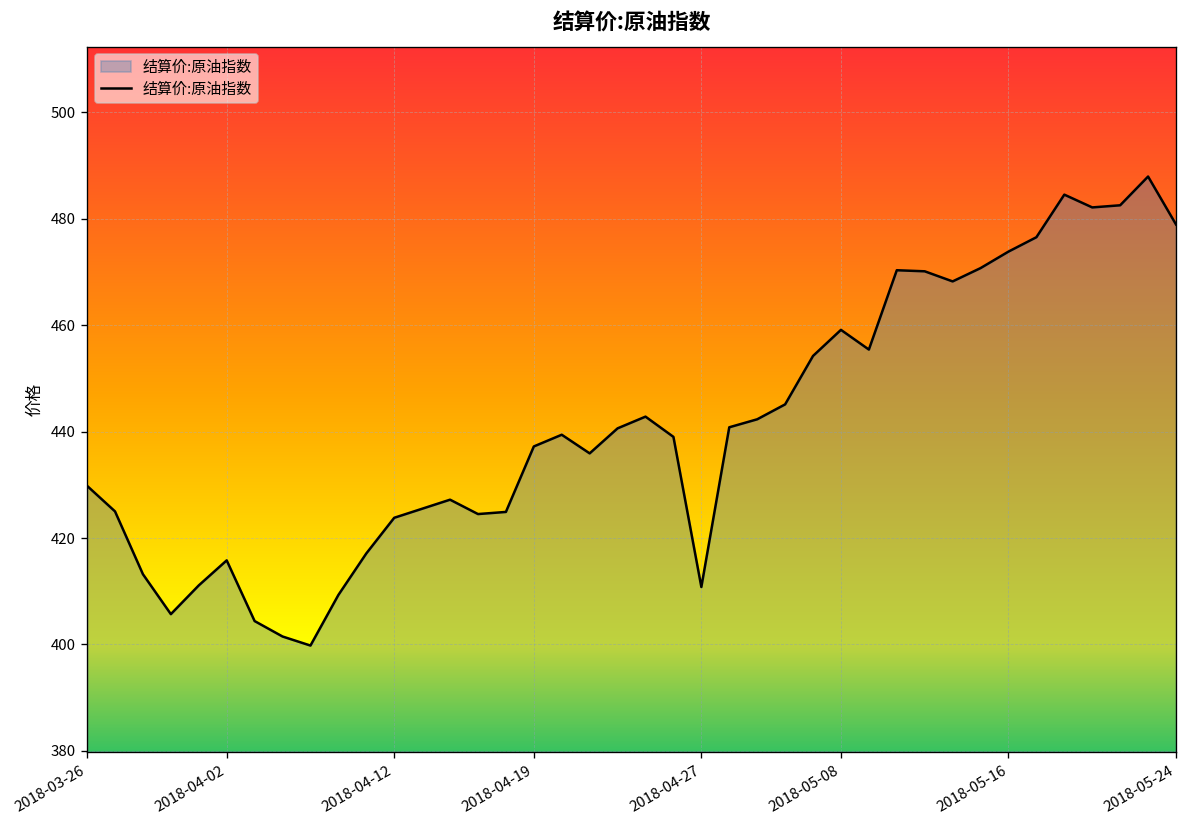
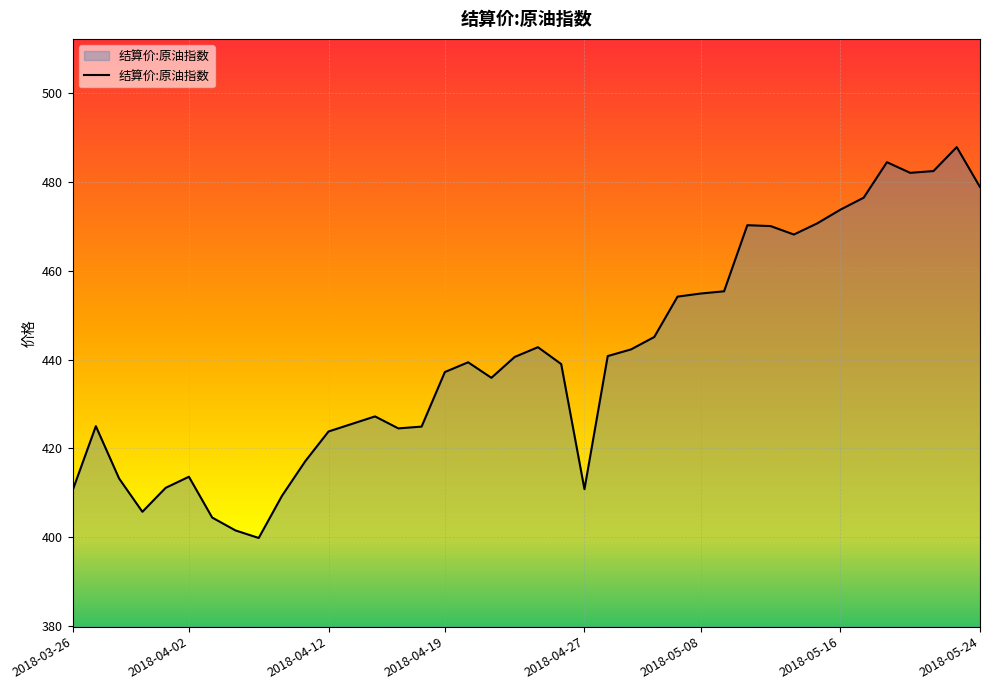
  {
-   "2018-03-26": 430,
-   "2018-04-02": 416,
+   "2018-03-26": 411,
+   "2018-04-02": 414,
    "2018-04-12": 424,
    "2018-04-19": 437,
    "2018-04-27": 411,
-   "2018-05-08": 459,
+   "2018-05-08": 455,
    "2018-05-16": 474,
    "2018-05-24": 479
  }
